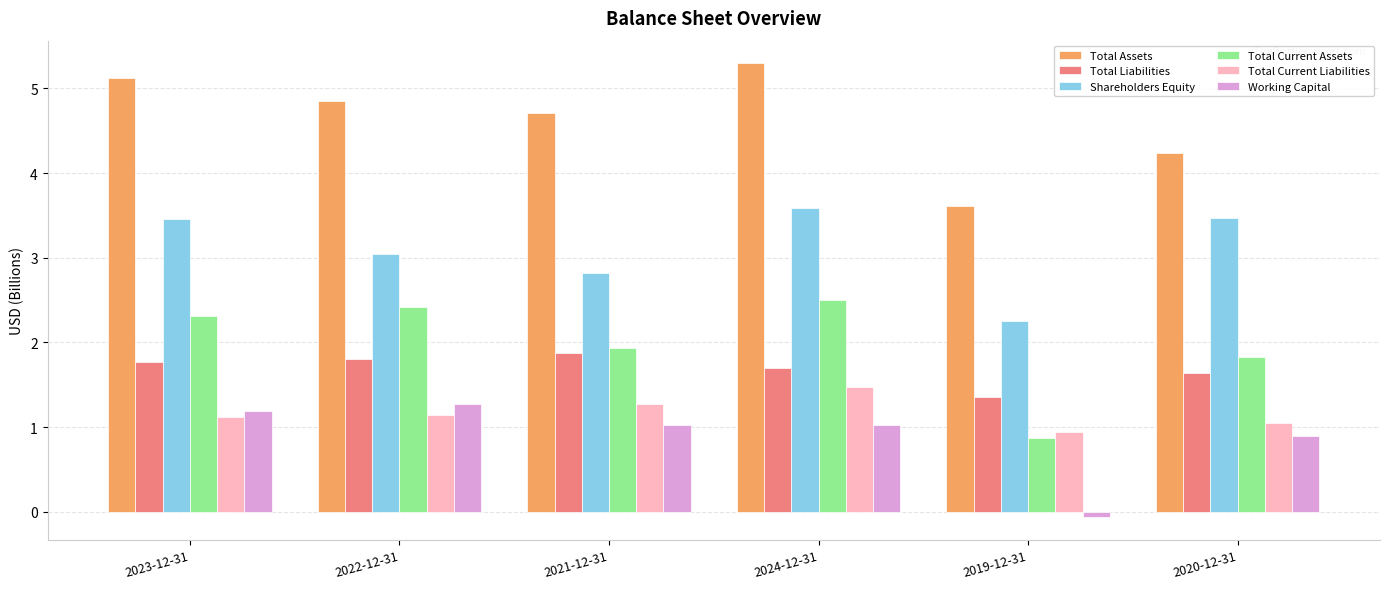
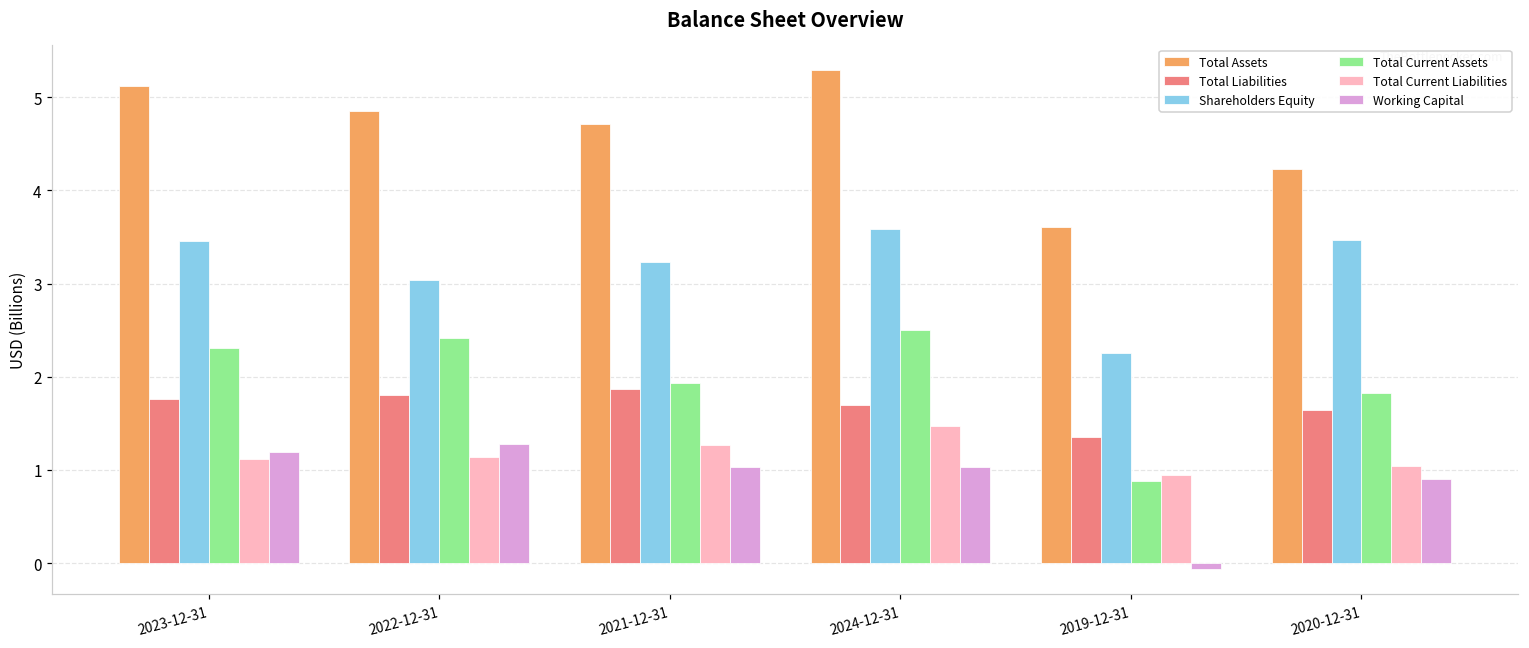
  {
    "Shareholders Equity": {
      "2023-12-31": 3.5,
      "2022-12-31": 3.0,
-     "2021-12-31": 2.8,
+     "2021-12-31": 3.2,
      "2024-12-31": 3.6,
      "2019-12-31": 2.3,
      "2020-12-31": 3.5
    },
    "Total Current Assets": {
      "2023-12-31": 2.3,
      "2022-12-31": 2.4,
      "2021-12-31": 1.9,
      "2024-12-31": 2.5,
      "2019-12-31": 0.9,
      "2020-12-31": 1.8
    }
  }
